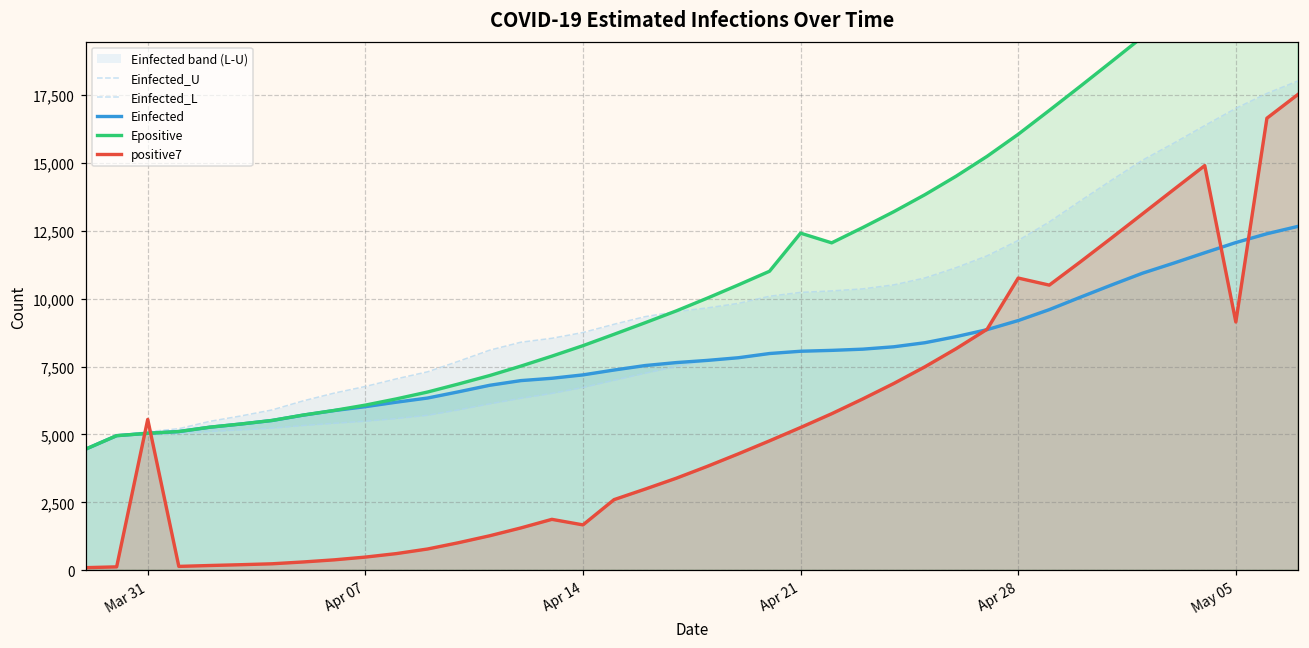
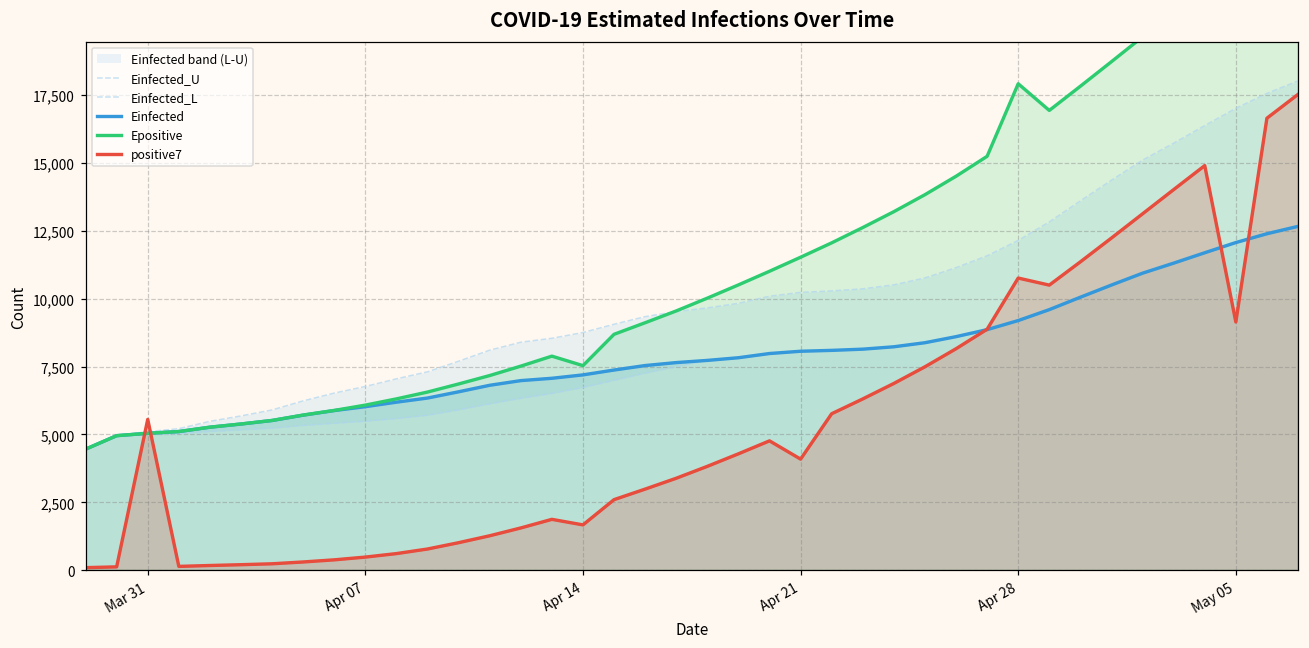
  {
    "Einfected": {
      "Apr 14": "7,200"
    },
    "Epositive": {
-     "Apr 14": "8,300",
-     "Apr 21": "12,400",
-     "Apr 28": "16,100"
+     "Apr 14": "7,500",
+     "Apr 21": "11,500",
+     "Apr 28": "17,900"
    },
    "positive7": {
      "Mar 31": "5,600",
      "Apr 07": "500",
      "Apr 14": "1,700",
-     "Apr 21": "5,300",
+     "Apr 21": "4,100",
      "Apr 28": "10,800",
      "May 05": "9,100"
    }
  }
